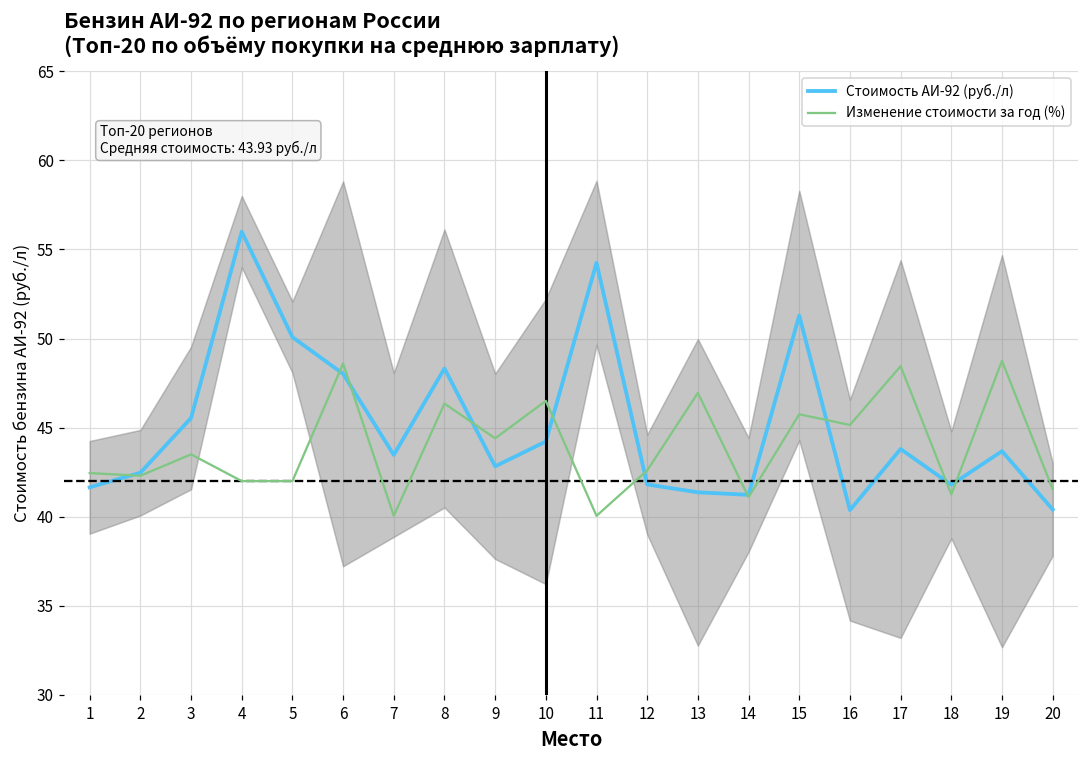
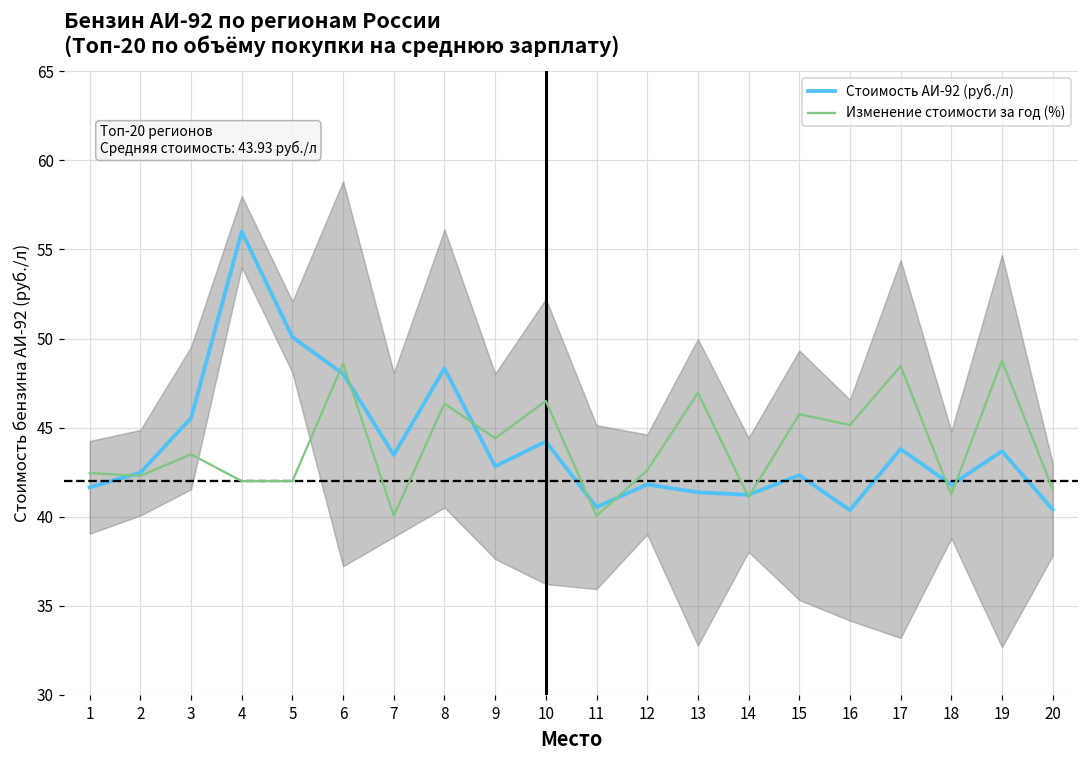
  {
    "Стоимость АИ-92 (руб./л)": {
      "1": 41.7,
      "2": 42.5,
      "3": 45.5,
      "4": 56.0,
      "5": 50.1,
      "6": 48.0,
      "7": 43.5,
      "8": 48.3,
      "9": 42.8,
      "10": 44.2,
-     "11": 54.3,
+     "11": 40.5,
      "12": 41.8,
      "13": 41.4,
-     "15": 51.3,
+     "15": 42.3,
      "16": 40.4,
      "17": 43.8,
      "18": 41.8,
      "19": 43.7,
      "20": 40.4
    },
    "Изменение стоимости за год (%)": {
      "1": 42.5,
      "2": 42.3,
      "3": 43.5,
      "4": 42.0,
      "5": 42.0,
      "6": 48.6,
      "7": 40.1,
      "8": 46.4,
      "9": 44.4,
      "10": 46.5,
      "11": 40.1,
      "12": 42.6,
      "13": 47.0,
      "15": 45.8,
      "16": 45.2,
      "17": 48.5,
      "18": 41.3,
      "19": 48.8,
      "20": 41.6
    }
  }
